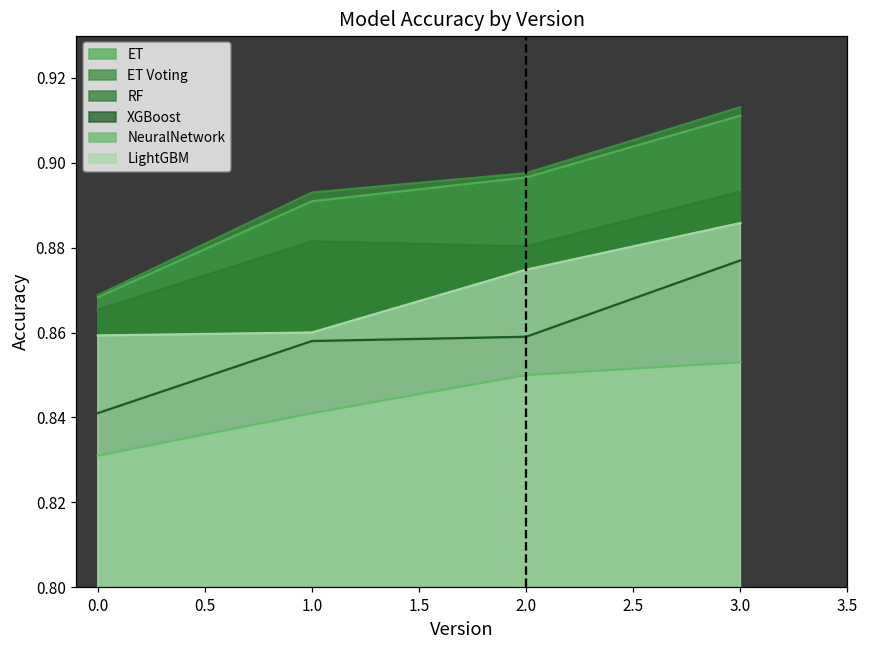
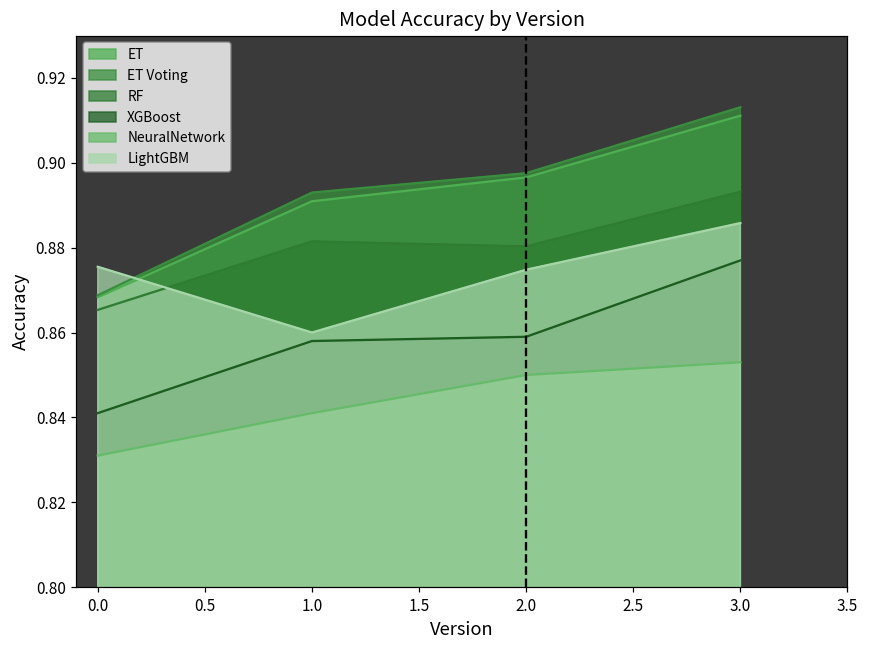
  {
    "LightGBM": {
-     "0.0": 0.859,
+     "0.0": 0.876,
      "1.0": 0.860,
      "2.0": 0.875,
      "3.0": 0.886
    }
  }
